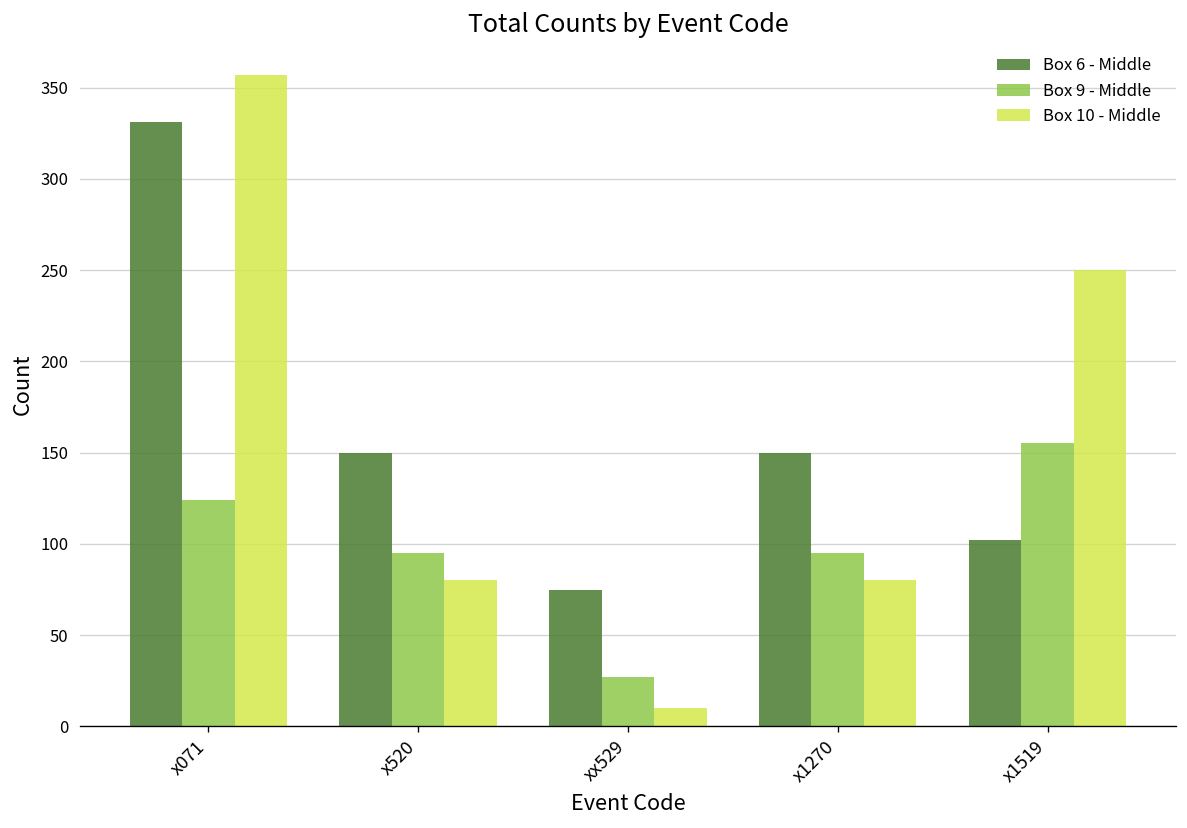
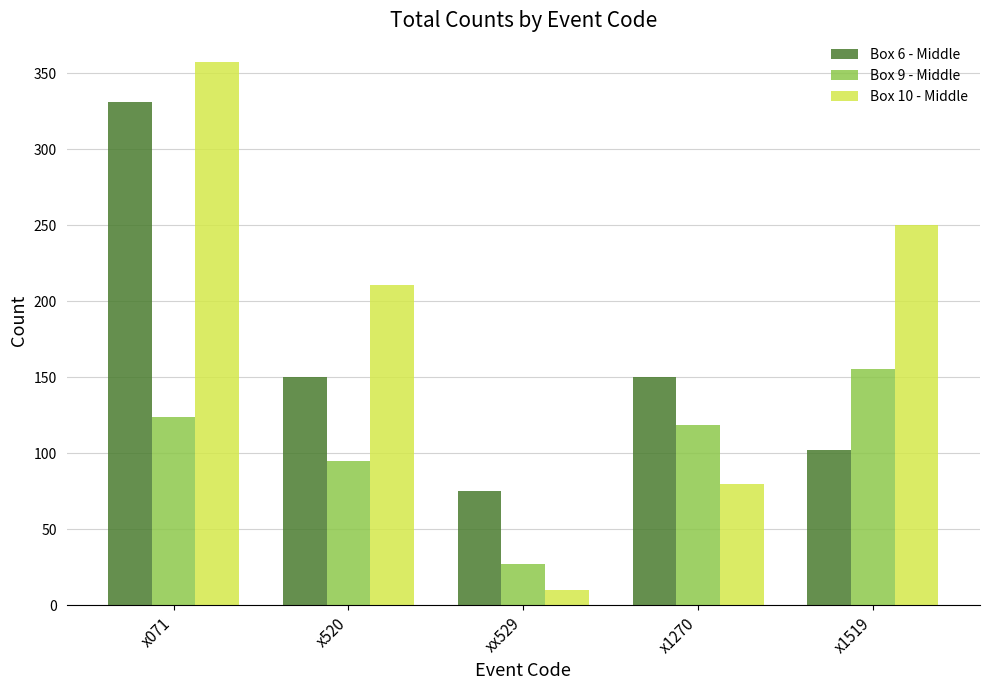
  {
    "Box 6 - Middle": {
      "x071": 331,
      "x520": 150,
      "xx529": 75,
      "x1270": 150,
      "x1519": 102
    },
    "Box 9 - Middle": {
      "x071": 124,
      "x520": 95,
      "xx529": 27,
-     "x1270": 95,
+     "x1270": 119,
      "x1519": 155
    },
    "Box 10 - Middle": {
      "x071": 357,
-     "x520": 80,
+     "x520": 211,
      "xx529": 10,
      "x1270": 80,
      "x1519": 250
    }
  }
